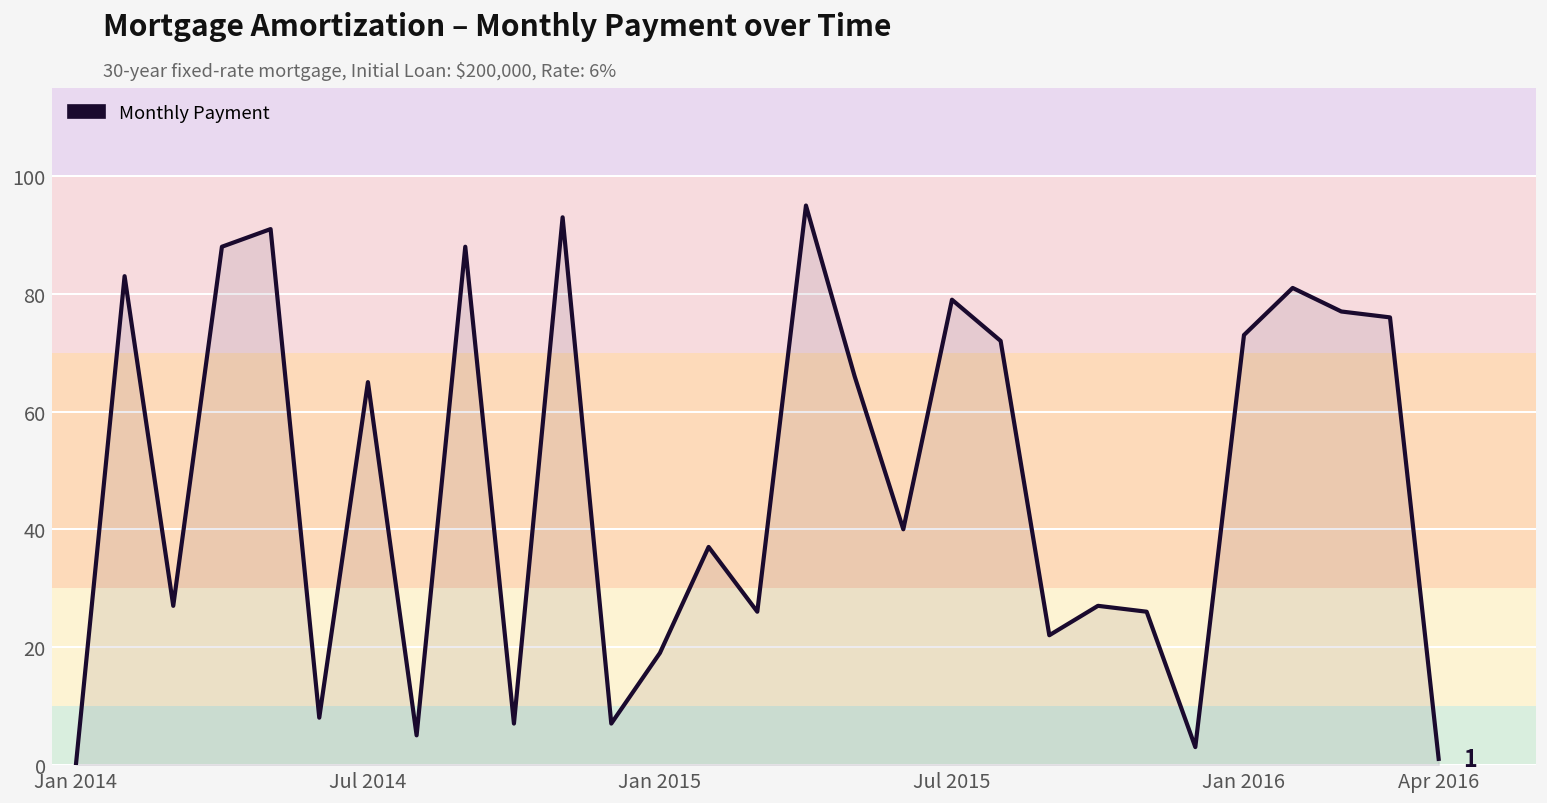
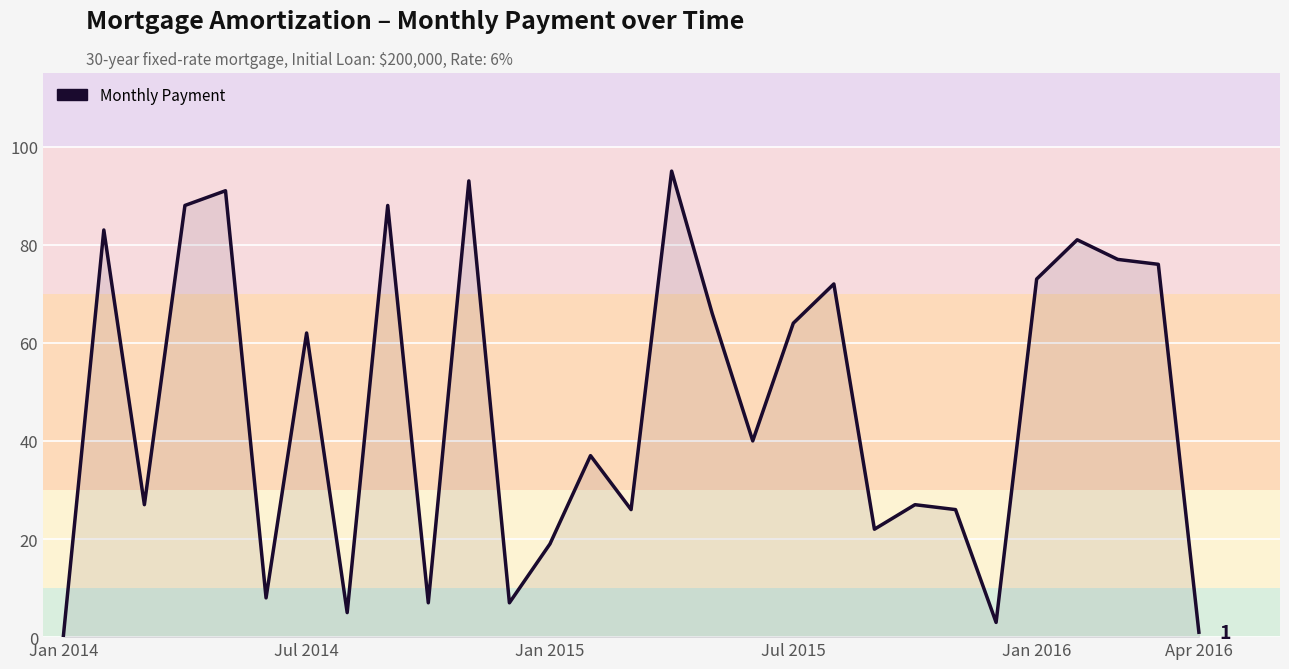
  {
    "Jan 2014": 0,
-   "Jul 2014": 65,
+   "Jul 2014": 62,
    "Jan 2015": 19,
-   "Jul 2015": 79,
+   "Jul 2015": 64,
    "Jan 2016": 73
  }
